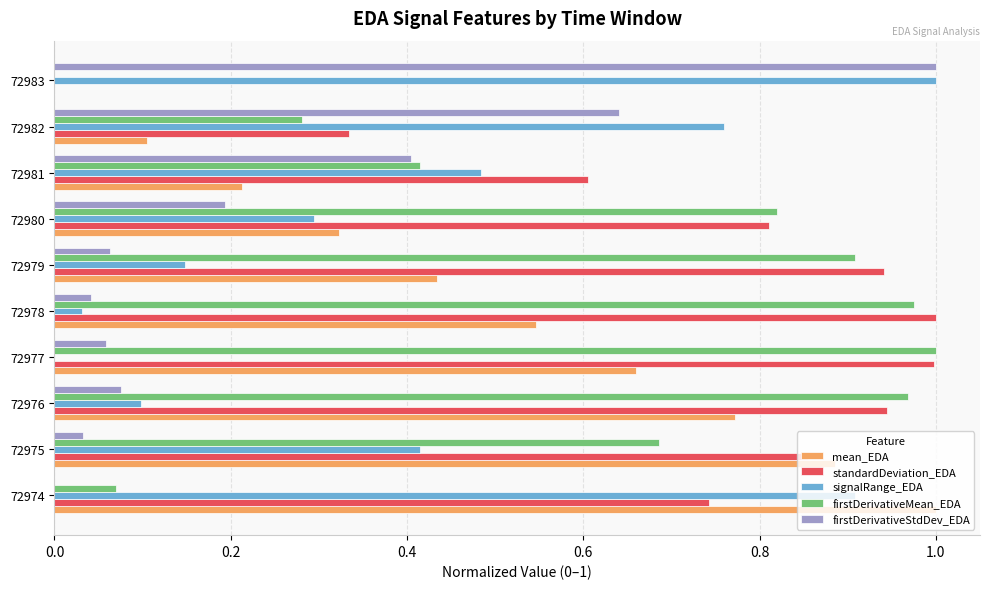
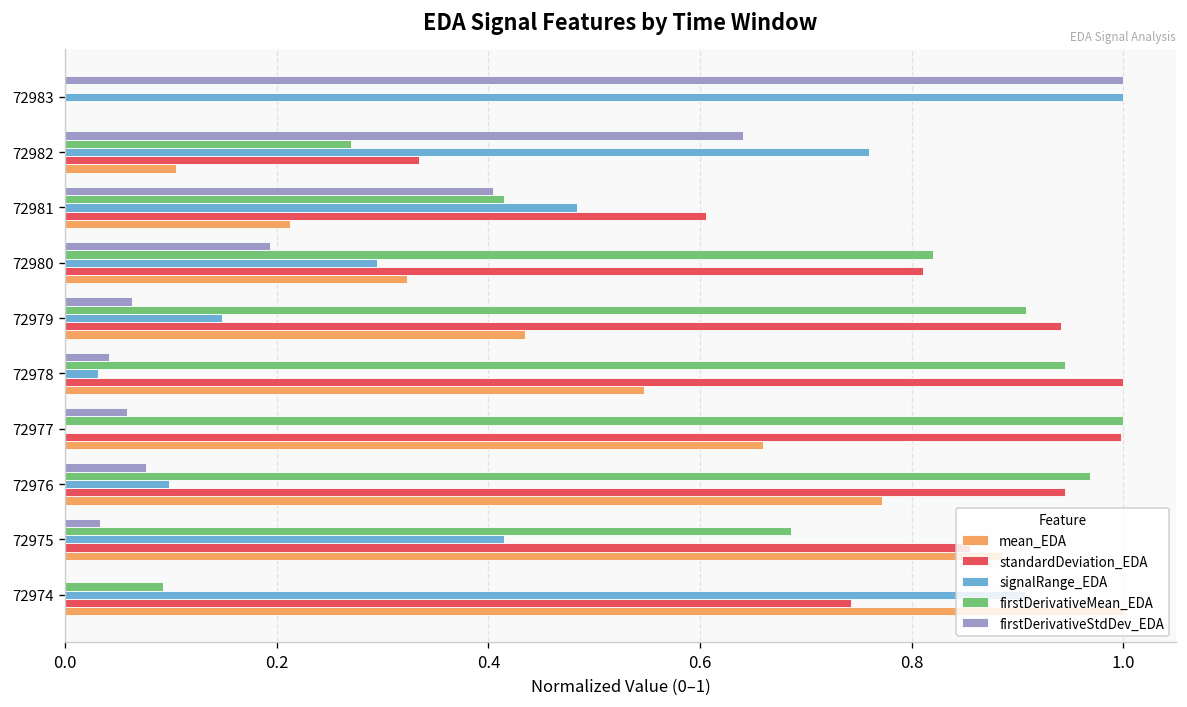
  {
    "mean_EDA": {
      "72983": 0.00,
      "72982": 0.10,
      "72981": 0.21,
      "72980": 0.32,
      "72979": 0.43,
      "72978": 0.55,
      "72977": 0.66,
      "72976": 0.77
    },
    "standardDeviation_EDA": {
      "72983": 0.00,
      "72982": 0.33,
      "72981": 0.61,
      "72980": 0.81,
      "72979": 0.94,
      "72978": 1.00,
      "72977": 1.00,
      "72976": 0.94,
      "72974": 0.74
    },
    "firstDerivativeMean_EDA": {
      "72983": 0.00,
-     "72982": 0.28,
+     "72982": 0.27,
      "72981": 0.41,
      "72980": 0.82,
      "72979": 0.91,
-     "72978": 0.97,
+     "72978": 0.95,
      "72977": 1.00,
      "72976": 0.97,
      "72975": 0.69,
-     "72974": 0.07
+     "72974": 0.09
    }
  }
